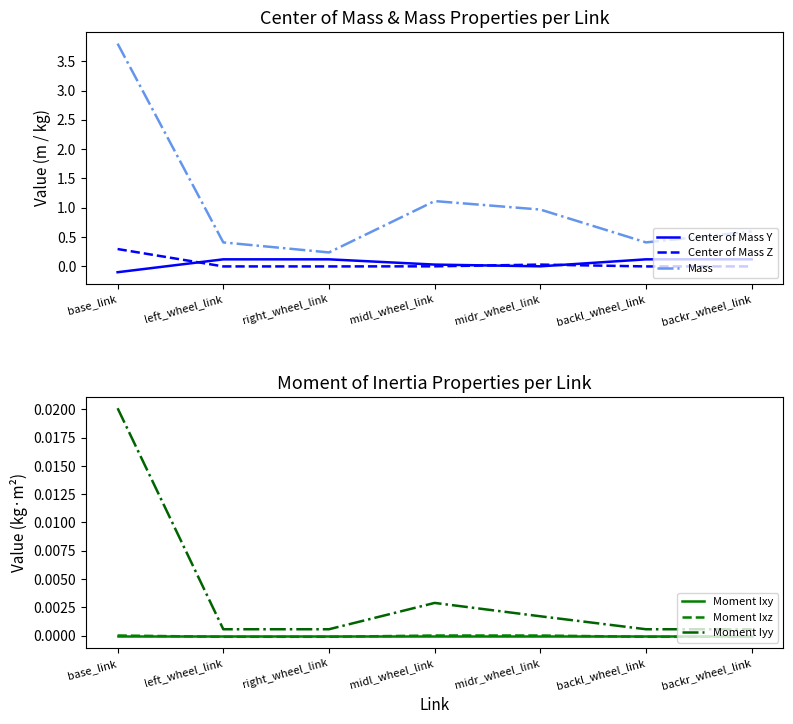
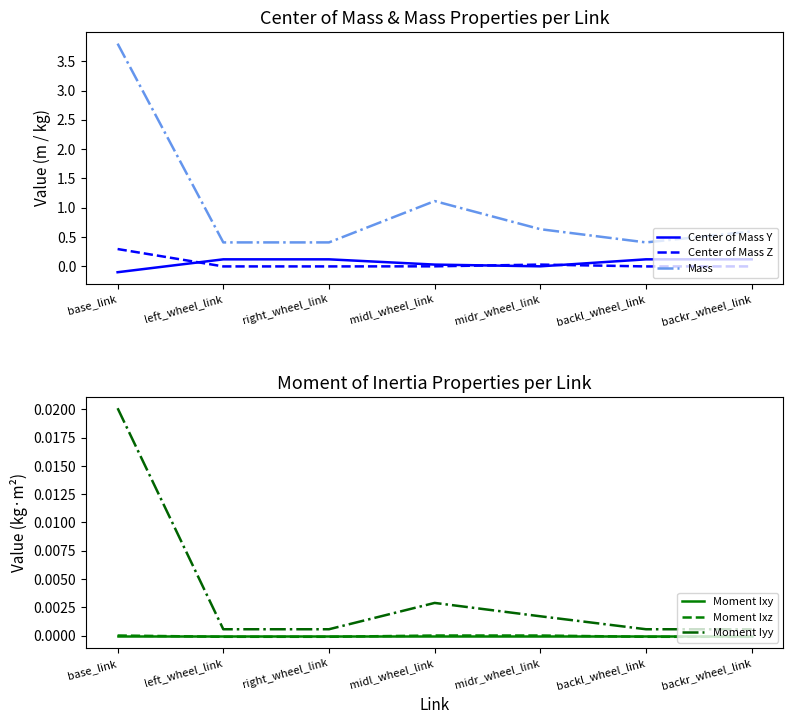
  {
    "Center of Mass & Mass Properties per Link": {
      "Mass": {
        "base_link": 3.8,
        "left_wheel_link": 0.4,
-       "right_wheel_link": 0.2,
+       "right_wheel_link": 0.4,
        "midl_wheel_link": 1.1,
-       "midr_wheel_link": 1.0,
+       "midr_wheel_link": 0.6,
        "backl_wheel_link": 0.4
      }
    }
  }
